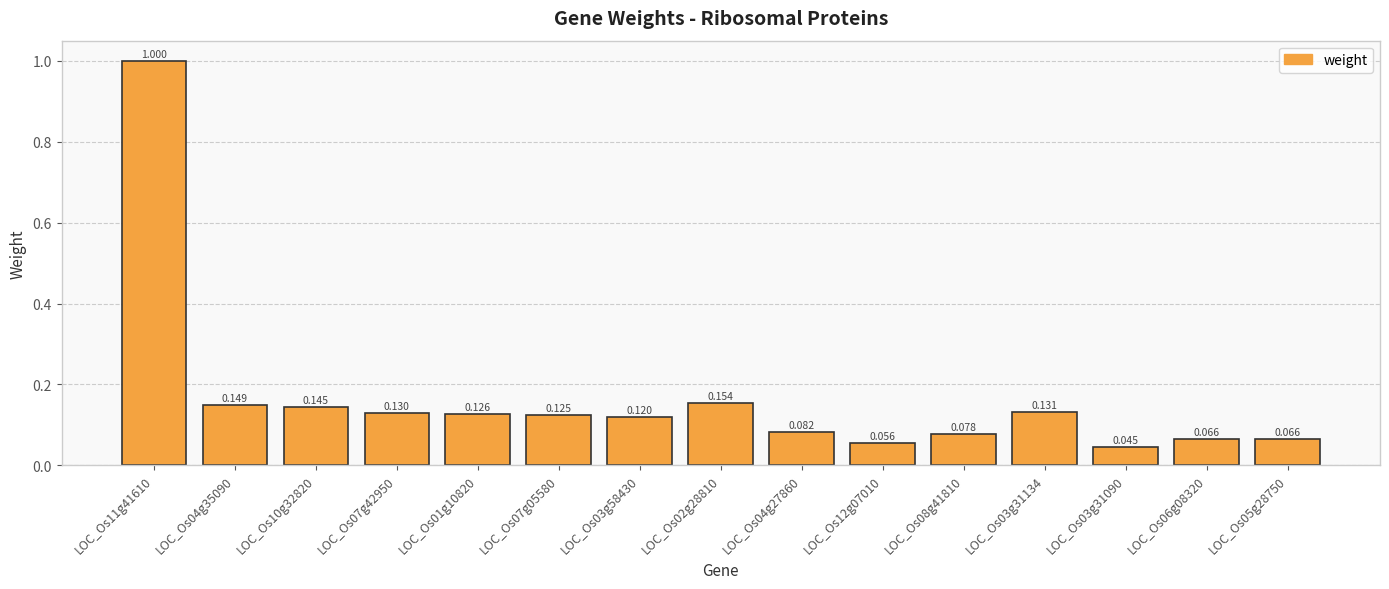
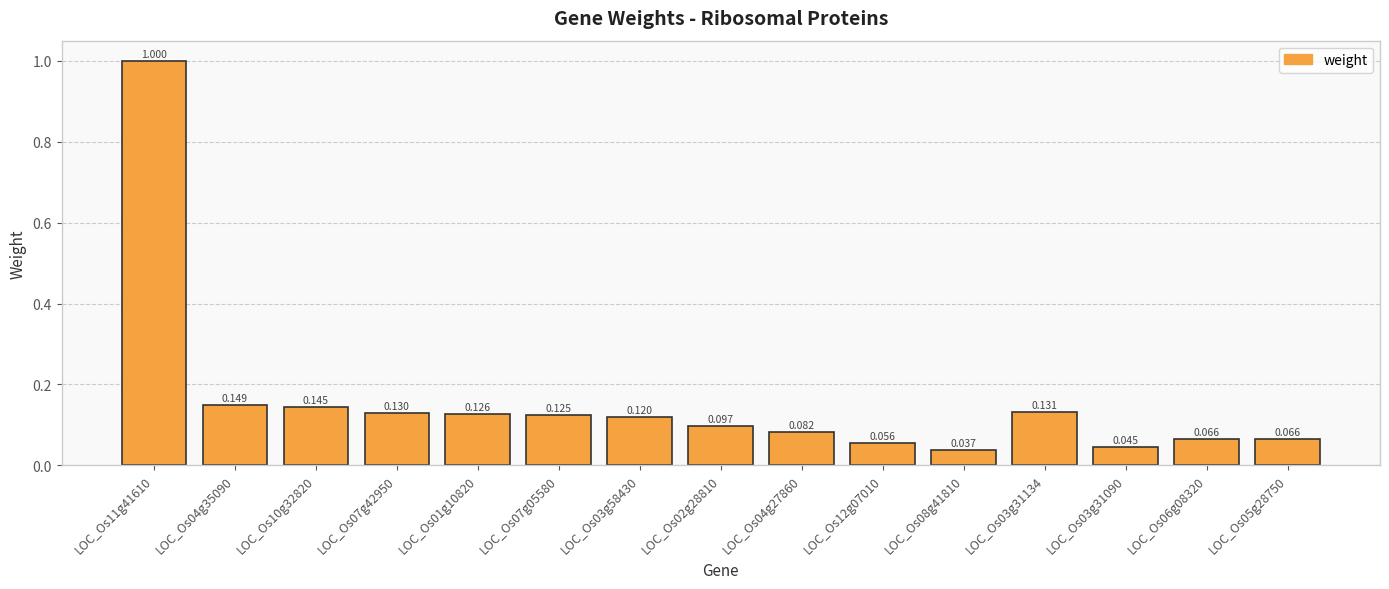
  {
    "LOC_Os11g41610": 1.000,
    "LOC_Os04g35090": 0.149,
    "LOC_Os10g32820": 0.145,
    "LOC_Os07g42950": 0.130,
    "LOC_Os01g10820": 0.126,
    "LOC_Os07g05580": 0.125,
    "LOC_Os03g58430": 0.120,
-   "LOC_Os02g28810": 0.154,
+   "LOC_Os02g28810": 0.097,
    "LOC_Os04g27860": 0.082,
    "LOC_Os12g07010": 0.056,
-   "LOC_Os08g41810": 0.078,
+   "LOC_Os08g41810": 0.037,
    "LOC_Os03g31134": 0.131,
    "LOC_Os03g31090": 0.045,
    "LOC_Os06g08320": 0.066,
    "LOC_Os05g28750": 0.066
  }
